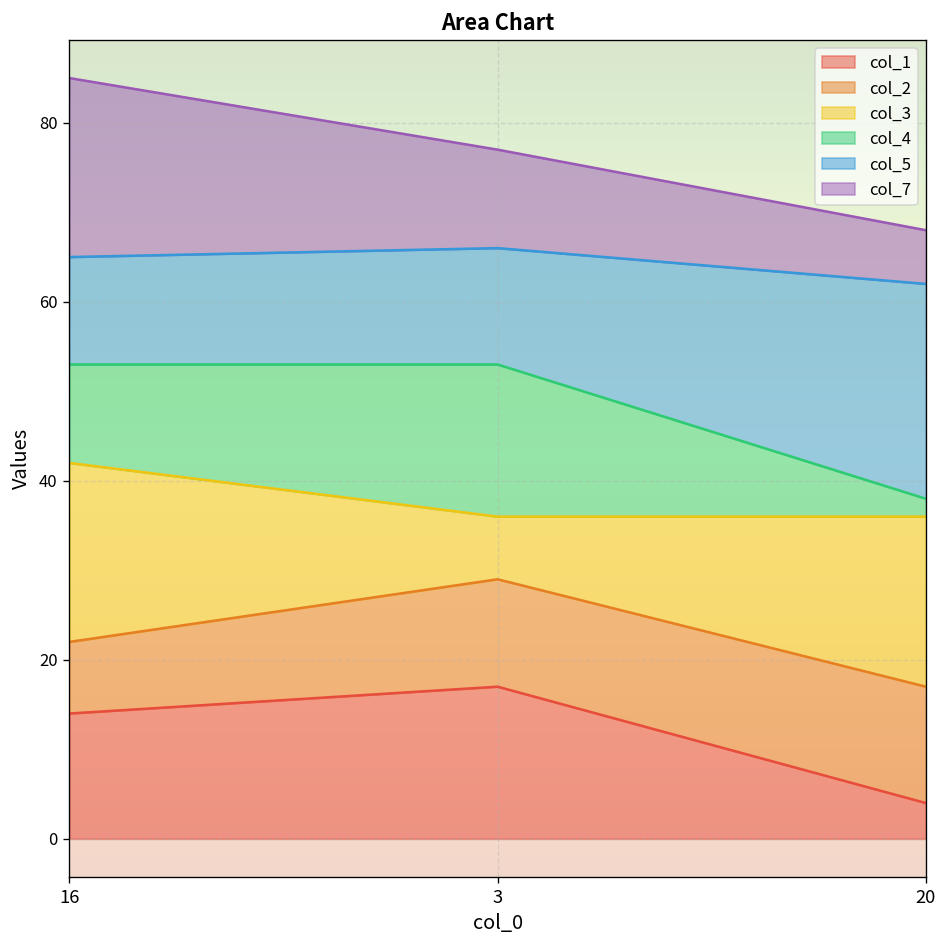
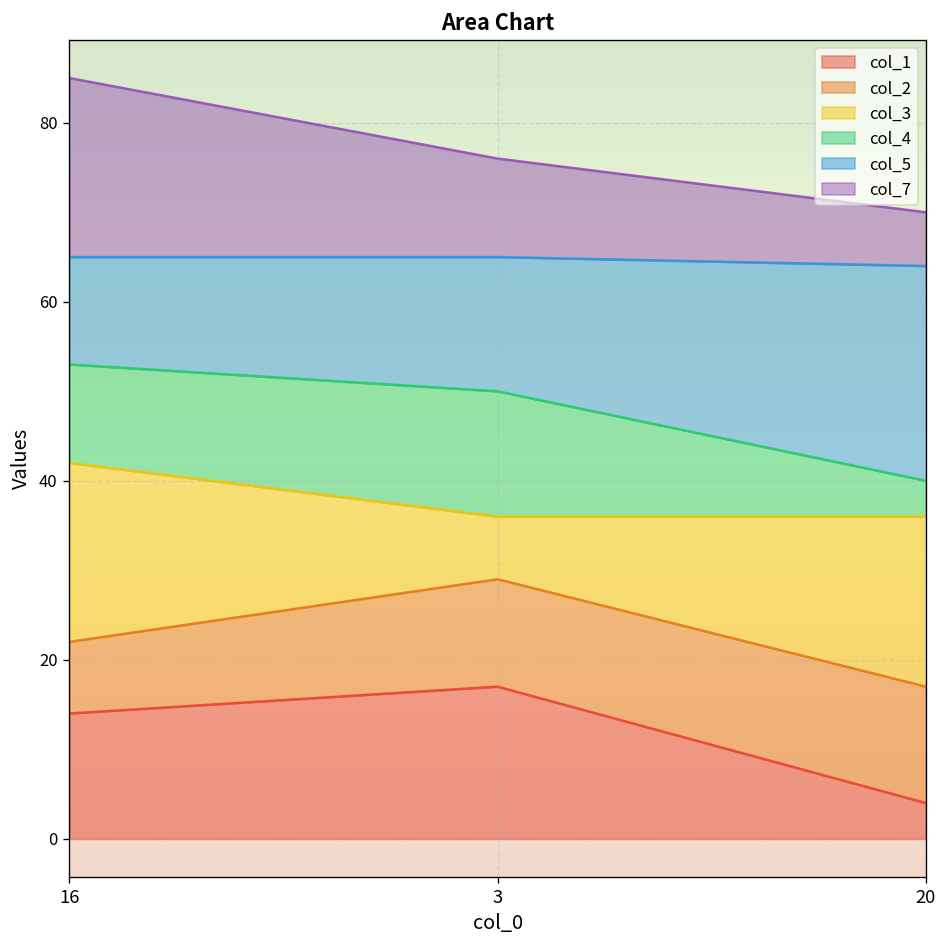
  {
    "col_4": {
      "16": 11,
-     "3": 17,
-     "20": 2
+     "3": 14,
+     "20": 4
    },
    "col_5": {
      "16": 12,
-     "3": 13,
+     "3": 15,
      "20": 24
    },
    "col_7": {
      "16": 20,
      "3": 11,
      "20": 6
    }
  }
